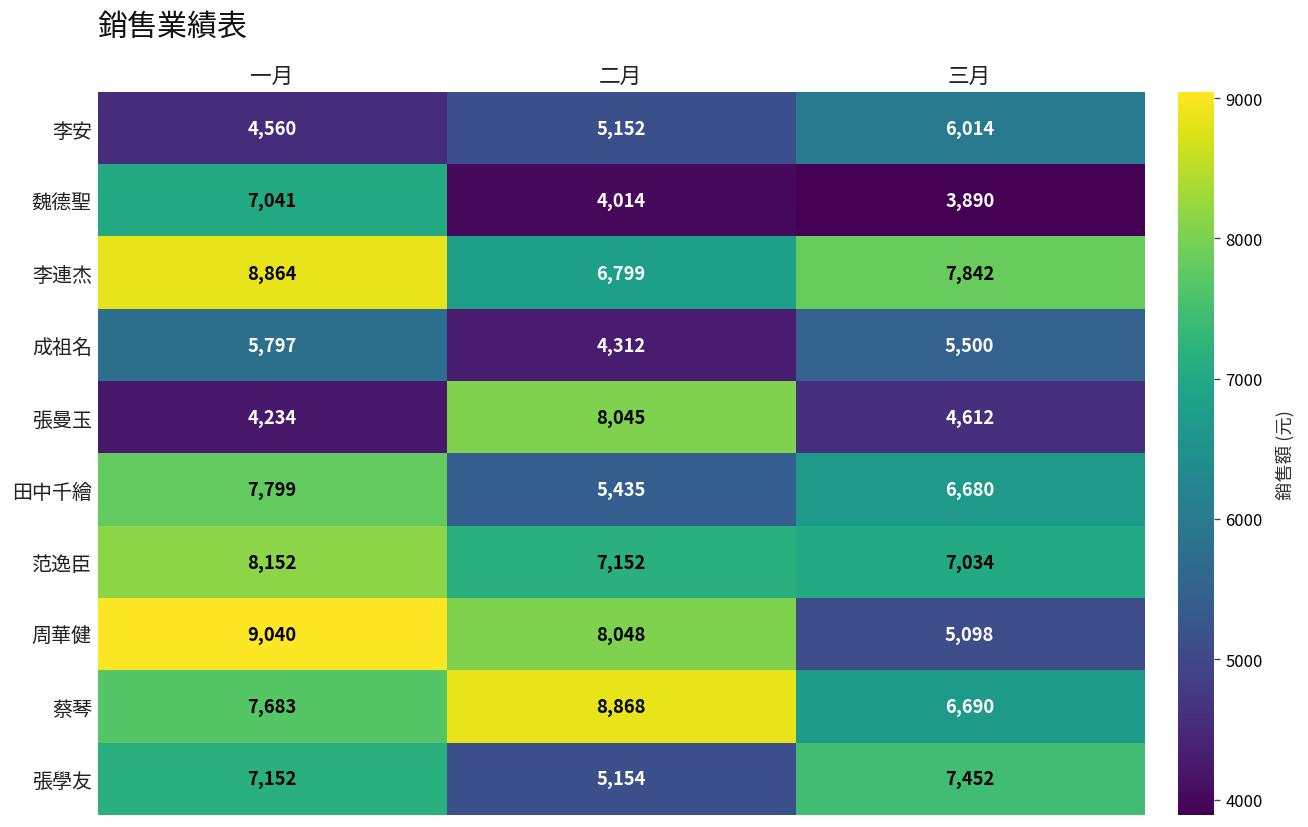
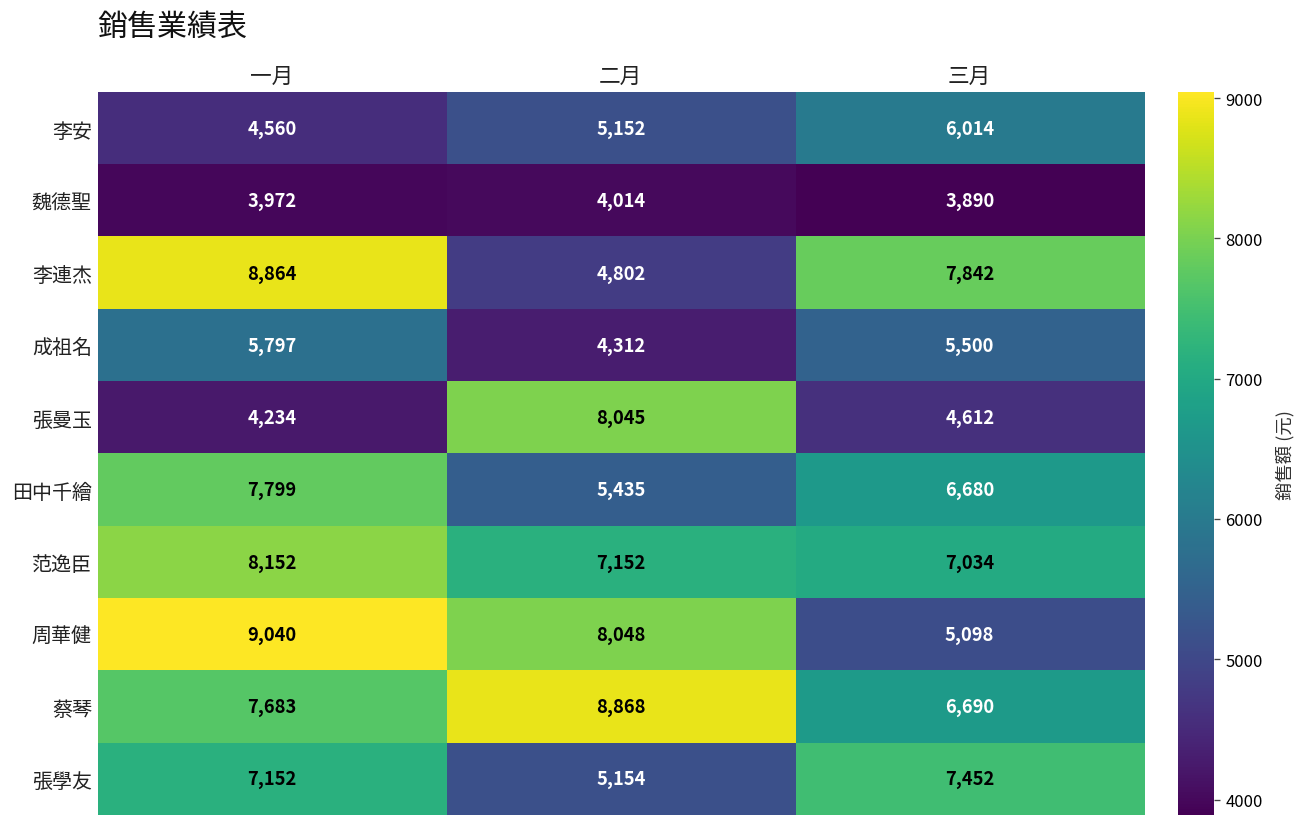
  {
    "李安": {
      "一月": "4,560",
      "二月": "5,152",
      "三月": "6,014"
    },
    "魏德聖": {
-     "一月": "7,041",
+     "一月": "3,972",
      "二月": "4,014",
      "三月": "3,890"
    },
    "李連杰": {
      "一月": "8,864",
-     "二月": "6,799",
+     "二月": "4,802",
      "三月": "7,842"
    },
    "成祖名": {
      "一月": "5,797",
      "二月": "4,312",
      "三月": "5,500"
    },
    "張曼玉": {
      "一月": "4,234",
      "二月": "8,045",
      "三月": "4,612"
    },
    "田中千繪": {
      "一月": "7,799",
      "二月": "5,435",
      "三月": "6,680"
    },
    "范逸臣": {
      "一月": "8,152",
      "二月": "7,152",
      "三月": "7,034"
    },
    "周華健": {
      "一月": "9,040",
      "二月": "8,048",
      "三月": "5,098"
    },
    "蔡琴": {
      "一月": "7,683",
      "二月": "8,868",
      "三月": "6,690"
    },
    "張學友": {
      "一月": "7,152",
      "二月": "5,154",
      "三月": "7,452"
    }
  }
